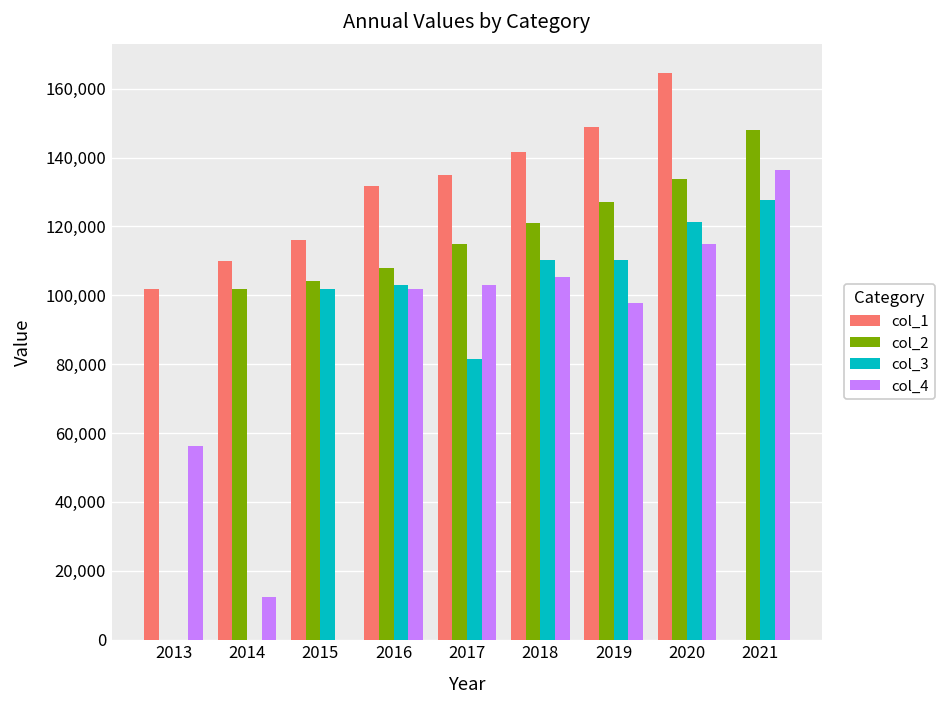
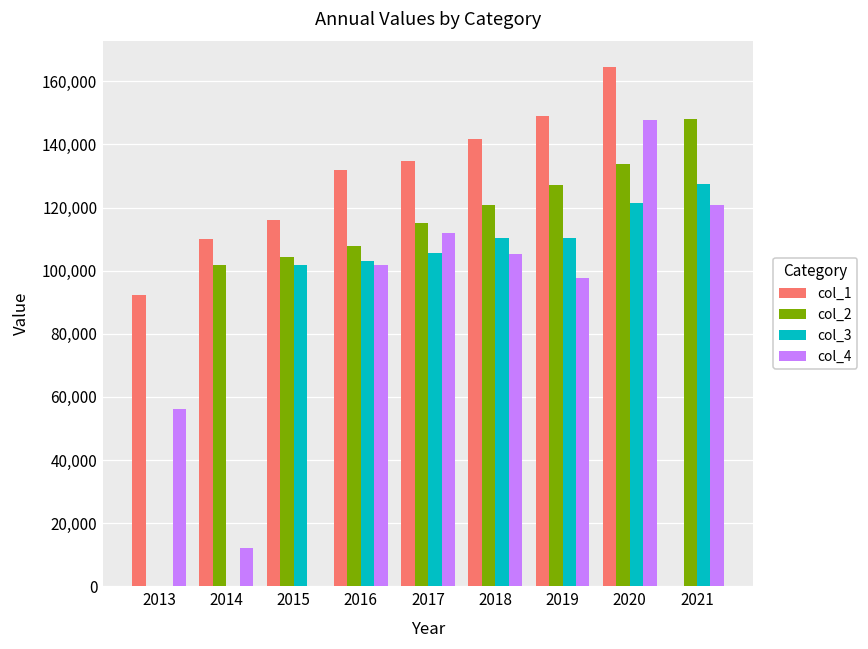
  {
    "col_1": {
-     "2013": "102,000",
+     "2013": "92,000",
      "2014": "110,000",
      "2015": "116,000",
      "2016": "132,000",
      "2017": "135,000",
      "2018": "142,000",
      "2019": "149,000",
      "2020": "165,000",
      "2021": "0"
    },
    "col_2": {
      "2013": "0",
      "2014": "102,000",
      "2015": "104,000",
      "2016": "108,000",
      "2017": "115,000",
      "2018": "121,000",
      "2019": "127,000",
      "2020": "134,000",
      "2021": "148,000"
    },
    "col_3": {
      "2013": "0",
      "2014": "0",
      "2015": "102,000",
      "2016": "103,000",
-     "2017": "82,000",
+     "2017": "105,000",
      "2018": "110,000",
      "2019": "110,000",
      "2020": "121,000",
      "2021": "128,000"
    },
    "col_4": {
      "2013": "56,000",
      "2014": "12,000",
      "2015": "0",
      "2016": "102,000",
-     "2017": "103,000",
+     "2017": "112,000",
      "2018": "105,000",
      "2019": "98,000",
-     "2020": "115,000",
-     "2021": "136,000"
+     "2020": "148,000",
+     "2021": "121,000"
    }
  }
